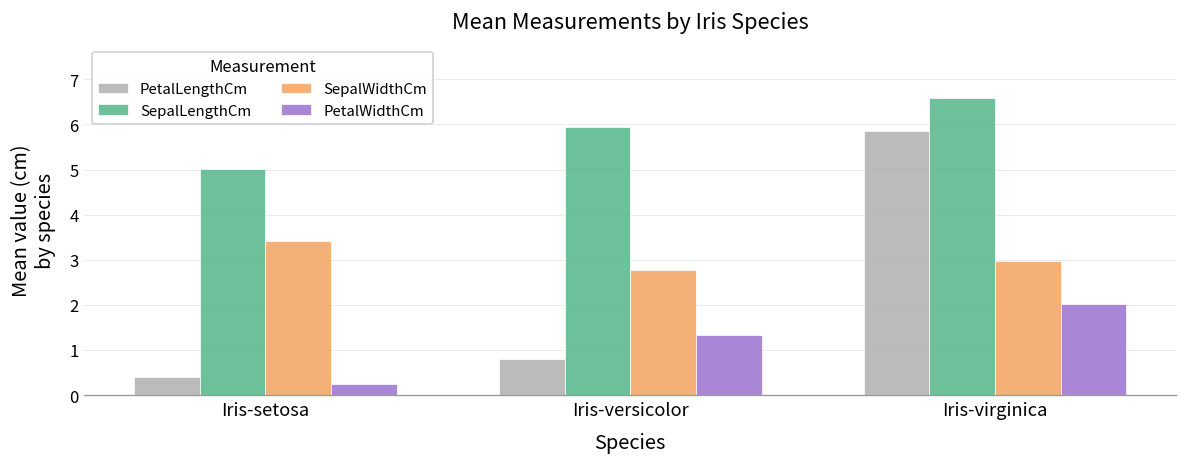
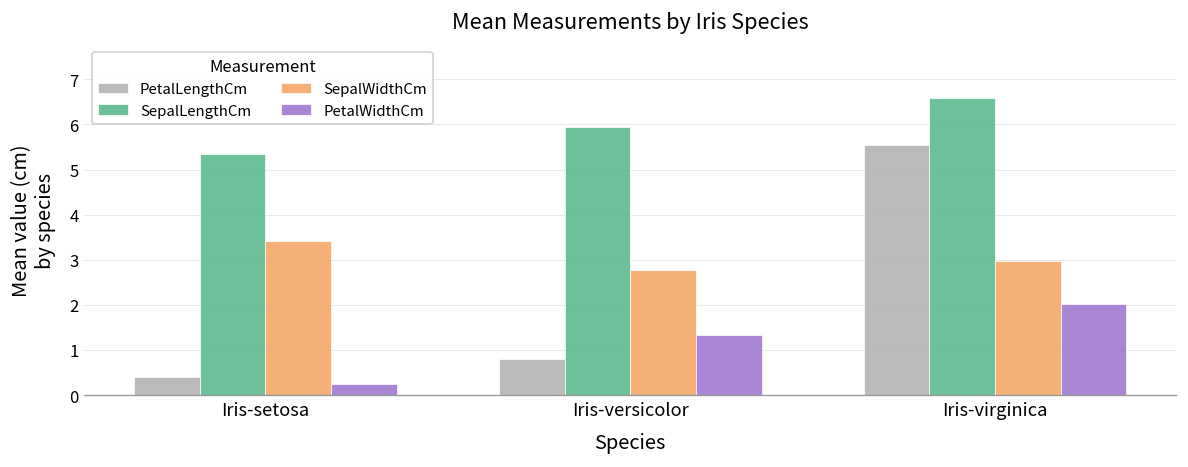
  {
    "PetalLengthCm": {
      "Iris-setosa": 0.4,
      "Iris-versicolor": 0.8,
-     "Iris-virginica": 5.9
+     "Iris-virginica": 5.6
    },
    "SepalLengthCm": {
-     "Iris-setosa": 5.0,
+     "Iris-setosa": 5.4,
      "Iris-versicolor": 5.9,
      "Iris-virginica": 6.6
    },
    "SepalWidthCm": {
      "Iris-setosa": 3.4,
      "Iris-versicolor": 2.8,
      "Iris-virginica": 3.0
    },
    "PetalWidthCm": {
      "Iris-setosa": 0.2,
      "Iris-versicolor": 1.3,
      "Iris-virginica": 2.0
    }
  }
